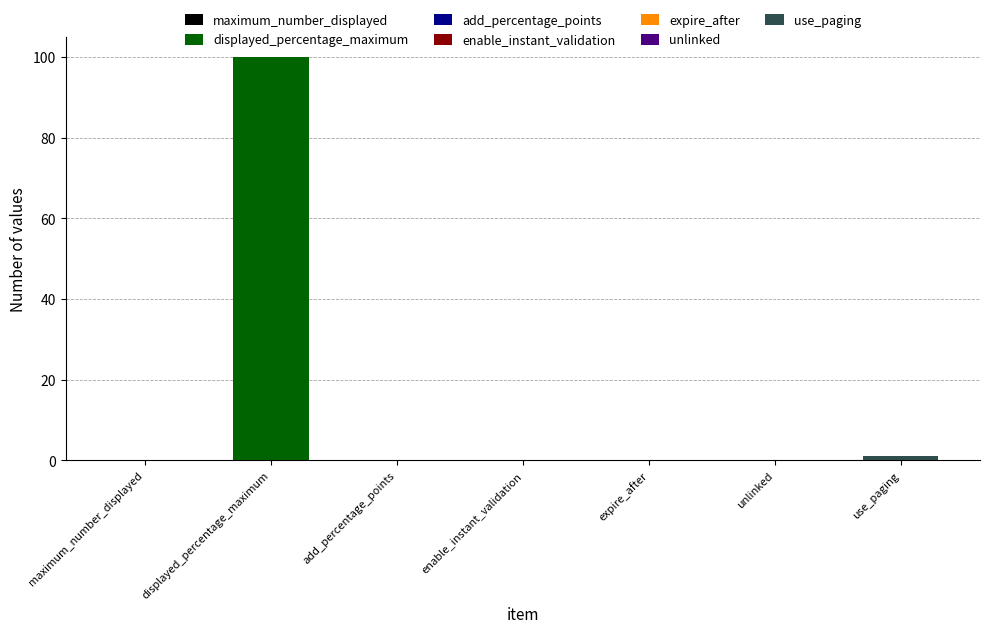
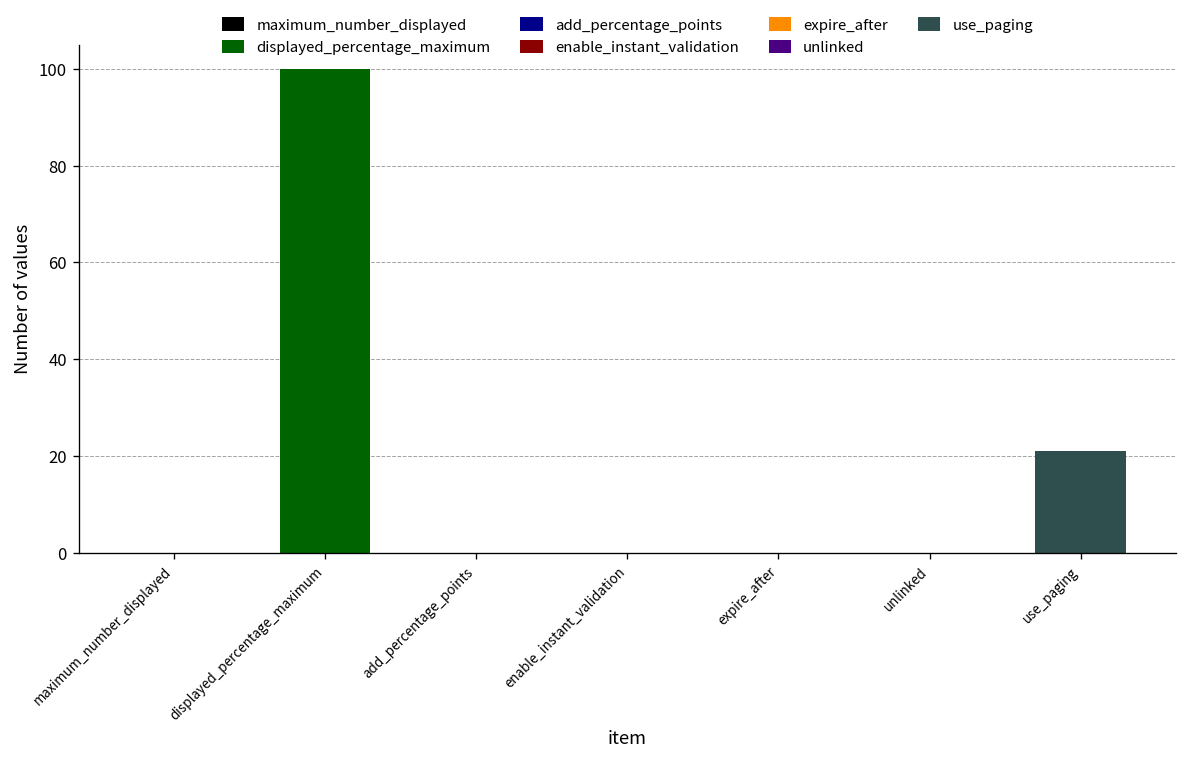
  {
    "maximum_number_displayed": 0,
    "displayed_percentage_maximum": 100,
    "add_percentage_points": 0,
    "enable_instant_validation": 0,
    "expire_after": 0,
    "unlinked": 0,
-   "use_paging": 1
+   "use_paging": 21
  }
